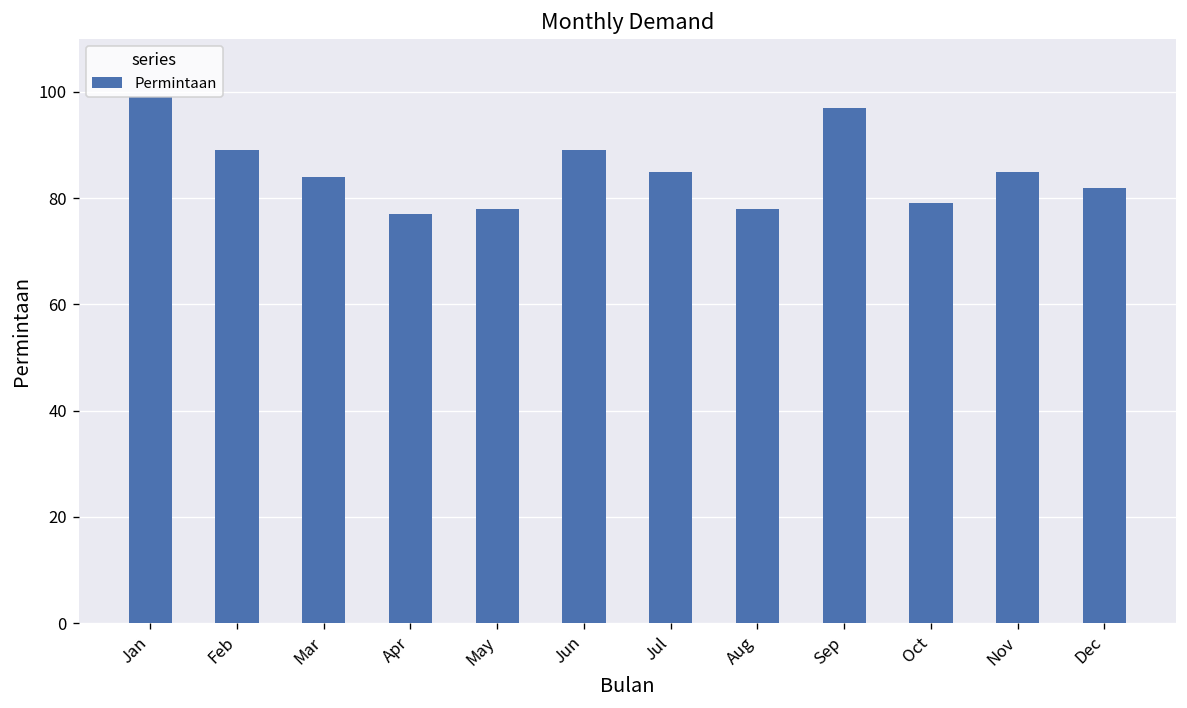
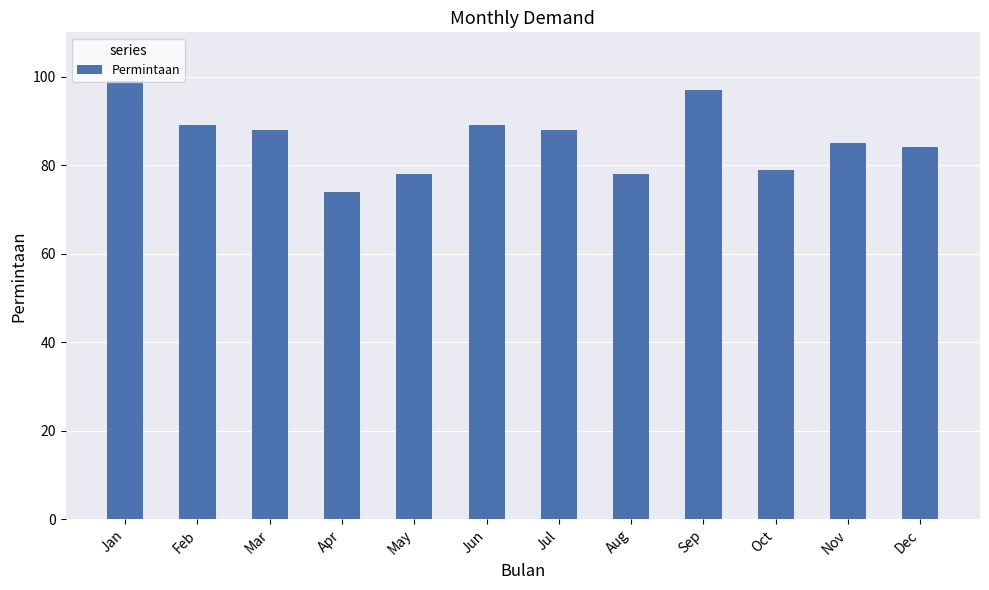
  {
    "Feb": 89,
-   "Mar": 84,
-   "Apr": 77,
+   "Mar": 88,
+   "Apr": 74,
    "May": 78,
    "Jun": 89,
-   "Jul": 85,
+   "Jul": 88,
    "Aug": 78,
    "Sep": 97,
    "Oct": 79,
    "Nov": 85,
-   "Dec": 82
+   "Dec": 84
  }
